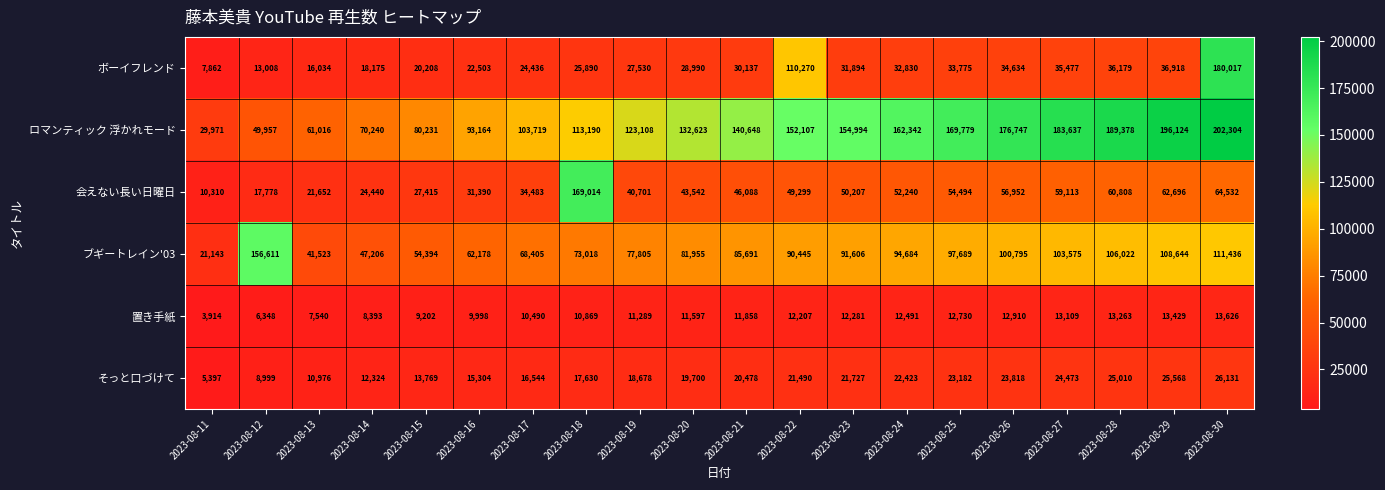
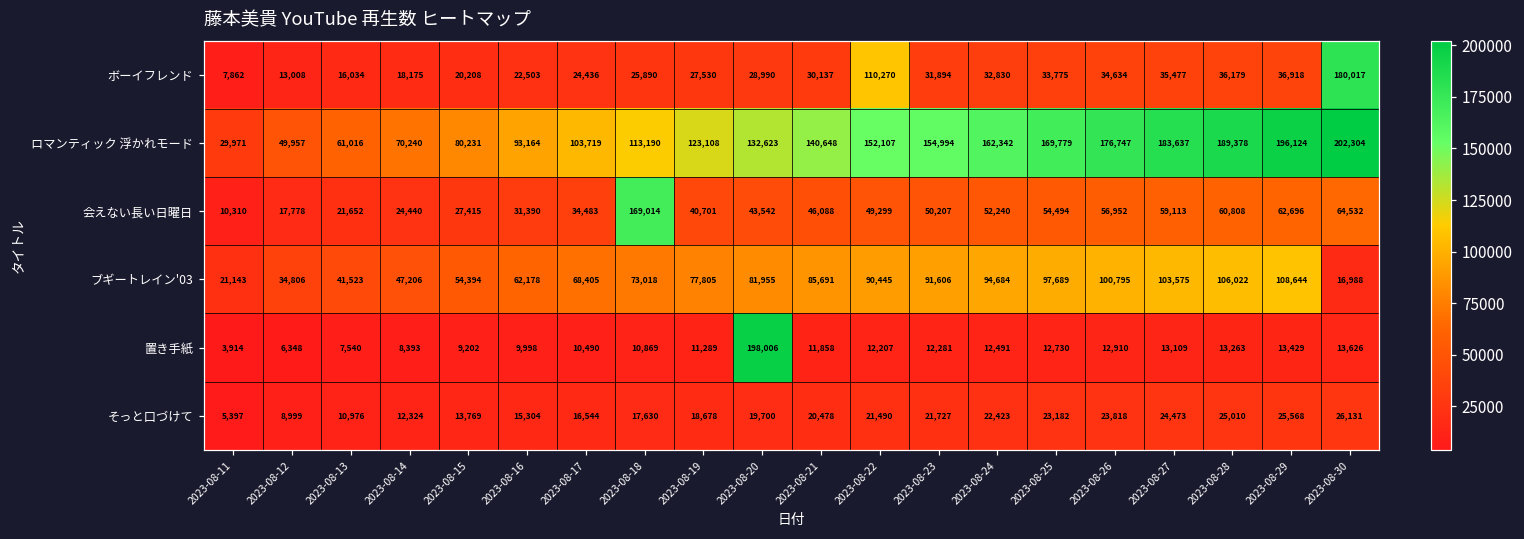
  {
    "ボーイフレンド": {
      "2023-08-11": "7,862",
      "2023-08-12": "13,008",
      "2023-08-13": "16,034",
      "2023-08-14": "18,175",
      "2023-08-15": "20,208",
      "2023-08-16": "22,503",
      "2023-08-17": "24,436",
      "2023-08-18": "25,890",
      "2023-08-19": "27,530",
      "2023-08-20": "28,990",
      "2023-08-21": "30,137",
      "2023-08-22": "110,270",
      "2023-08-23": "31,894",
      "2023-08-24": "32,830",
      "2023-08-25": "33,775",
      "2023-08-26": "34,634",
      "2023-08-27": "35,477",
      "2023-08-28": "36,179",
      "2023-08-29": "36,918",
      "2023-08-30": "180,017"
    },
    "ロマンティック 浮かれモード": {
      "2023-08-11": "29,971",
      "2023-08-12": "49,957",
      "2023-08-13": "61,016",
      "2023-08-14": "70,240",
      "2023-08-15": "80,231",
      "2023-08-16": "93,164",
      "2023-08-17": "103,719",
      "2023-08-18": "113,190",
      "2023-08-19": "123,108",
      "2023-08-20": "132,623",
      "2023-08-21": "140,648",
      "2023-08-22": "152,107",
      "2023-08-23": "154,994",
      "2023-08-24": "162,342",
      "2023-08-25": "169,779",
      "2023-08-26": "176,747",
      "2023-08-27": "183,637",
      "2023-08-28": "189,378",
      "2023-08-29": "196,124",
      "2023-08-30": "202,304"
    },
    "会えない長い日曜日": {
      "2023-08-11": "10,310",
      "2023-08-12": "17,778",
      "2023-08-13": "21,652",
      "2023-08-14": "24,440",
      "2023-08-15": "27,415",
      "2023-08-16": "31,390",
      "2023-08-17": "34,483",
      "2023-08-18": "169,014",
      "2023-08-19": "40,701",
      "2023-08-20": "43,542",
      "2023-08-21": "46,088",
      "2023-08-22": "49,299",
      "2023-08-23": "50,207",
      "2023-08-24": "52,240",
      "2023-08-25": "54,494",
      "2023-08-26": "56,952",
      "2023-08-27": "59,113",
      "2023-08-28": "60,808",
      "2023-08-29": "62,696",
      "2023-08-30": "64,532"
    },
    "ブギートレイン'03": {
      "2023-08-11": "21,143",
-     "2023-08-12": "156,611",
+     "2023-08-12": "34,806",
      "2023-08-13": "41,523",
      "2023-08-14": "47,206",
      "2023-08-15": "54,394",
      "2023-08-16": "62,178",
      "2023-08-17": "68,405",
      "2023-08-18": "73,018",
      "2023-08-19": "77,805",
      "2023-08-20": "81,955",
      "2023-08-21": "85,691",
      "2023-08-22": "90,445",
      "2023-08-23": "91,606",
      "2023-08-24": "94,684",
      "2023-08-25": "97,689",
      "2023-08-26": "100,795",
      "2023-08-27": "103,575",
      "2023-08-28": "106,022",
      "2023-08-29": "108,644",
-     "2023-08-30": "111,436"
+     "2023-08-30": "16,988"
    },
    "置き手紙": {
      "2023-08-11": "3,914",
      "2023-08-12": "6,348",
      "2023-08-13": "7,540",
      "2023-08-14": "8,393",
      "2023-08-15": "9,202",
      "2023-08-16": "9,998",
      "2023-08-17": "10,490",
      "2023-08-18": "10,869",
      "2023-08-19": "11,289",
-     "2023-08-20": "11,597",
+     "2023-08-20": "198,006",
      "2023-08-21": "11,858",
      "2023-08-22": "12,207",
      "2023-08-23": "12,281",
      "2023-08-24": "12,491",
      "2023-08-25": "12,730",
      "2023-08-26": "12,910",
      "2023-08-27": "13,109",
      "2023-08-28": "13,263",
      "2023-08-29": "13,429",
      "2023-08-30": "13,626"
    },
    "そっと口づけて": {
      "2023-08-11": "5,397",
      "2023-08-12": "8,999",
      "2023-08-13": "10,976",
      "2023-08-14": "12,324",
      "2023-08-15": "13,769",
      "2023-08-16": "15,304",
      "2023-08-17": "16,544",
      "2023-08-18": "17,630",
      "2023-08-19": "18,678",
      "2023-08-20": "19,700",
      "2023-08-21": "20,478",
      "2023-08-22": "21,490",
      "2023-08-23": "21,727",
      "2023-08-24": "22,423",
      "2023-08-25": "23,182",
      "2023-08-26": "23,818",
      "2023-08-27": "24,473",
      "2023-08-28": "25,010",
      "2023-08-29": "25,568",
      "2023-08-30": "26,131"
    }
  }
